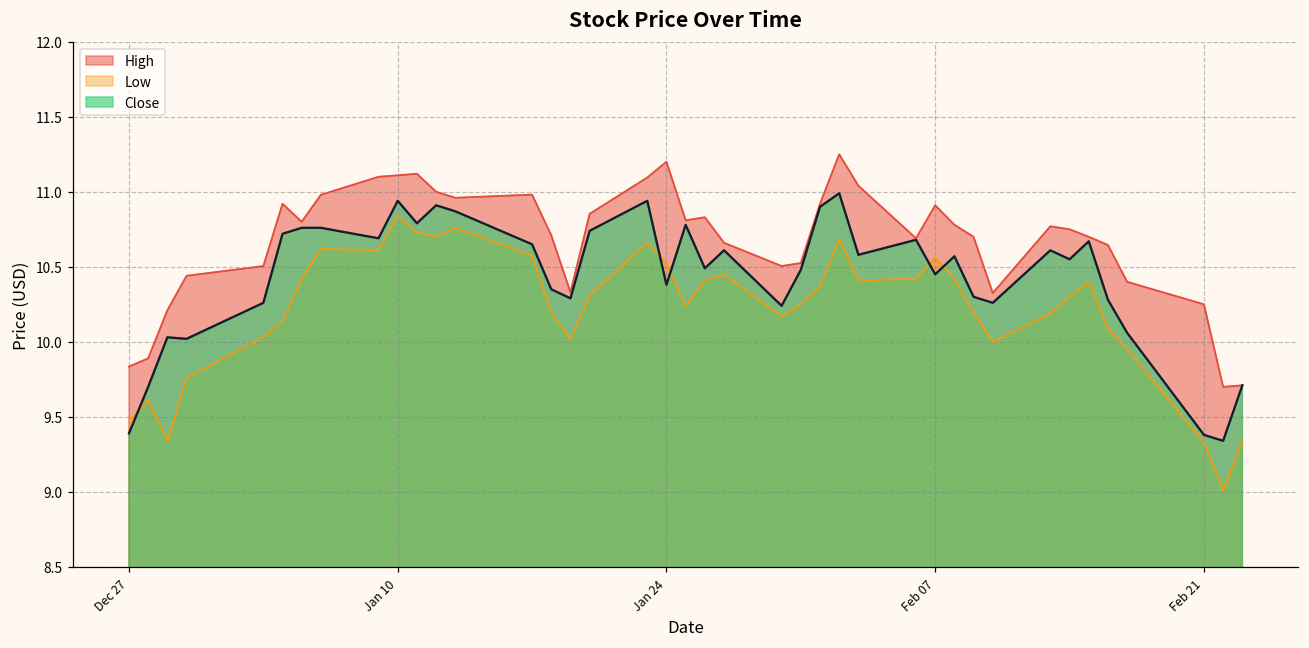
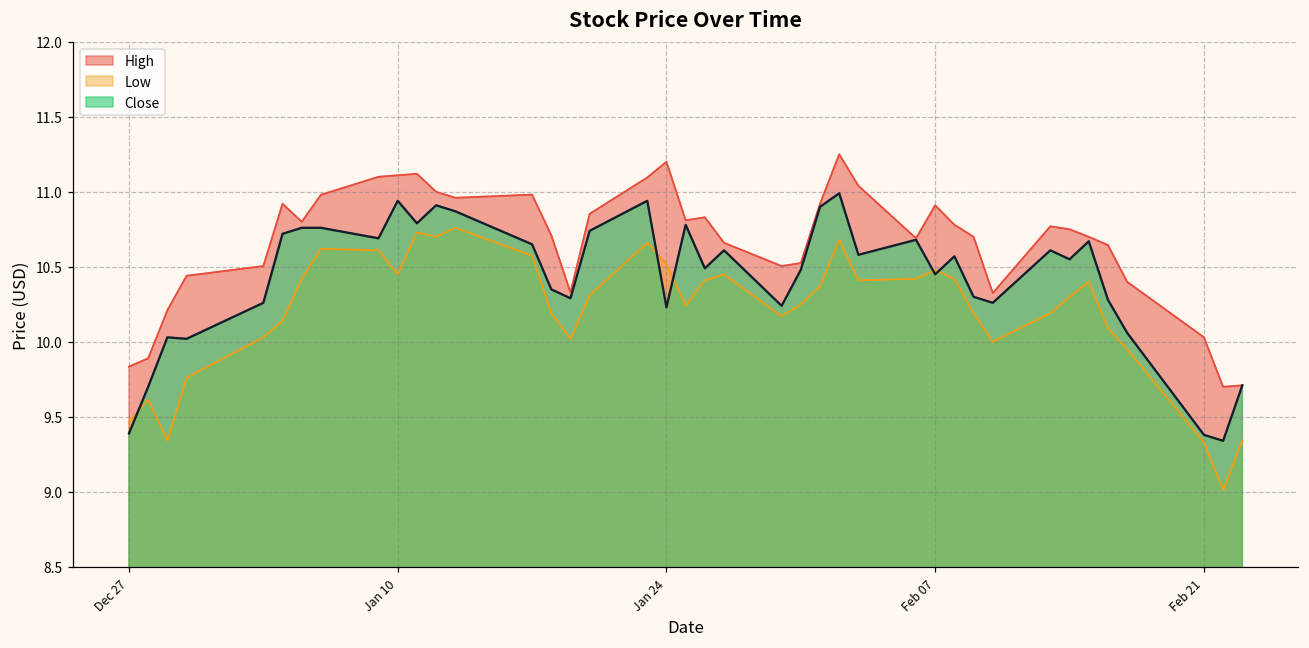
  {
    "High": {
      "Dec 27": 9.84,
      "Jan 10": 11.11,
      "Jan 24": 11.20,
      "Feb 07": 10.91,
-     "Feb 21": 10.25
+     "Feb 21": 10.03
    },
    "Low": {
      "Dec 27": 9.47,
-     "Jan 10": 10.84,
+     "Jan 10": 10.45,
      "Jan 24": 10.52,
-     "Feb 07": 10.56,
+     "Feb 07": 10.48,
      "Feb 21": 9.33
    },
    "Close": {
      "Dec 27": 9.39,
      "Jan 10": 10.94,
-     "Jan 24": 10.38,
+     "Jan 24": 10.23,
      "Feb 07": 10.45,
      "Feb 21": 9.38
    }
  }
